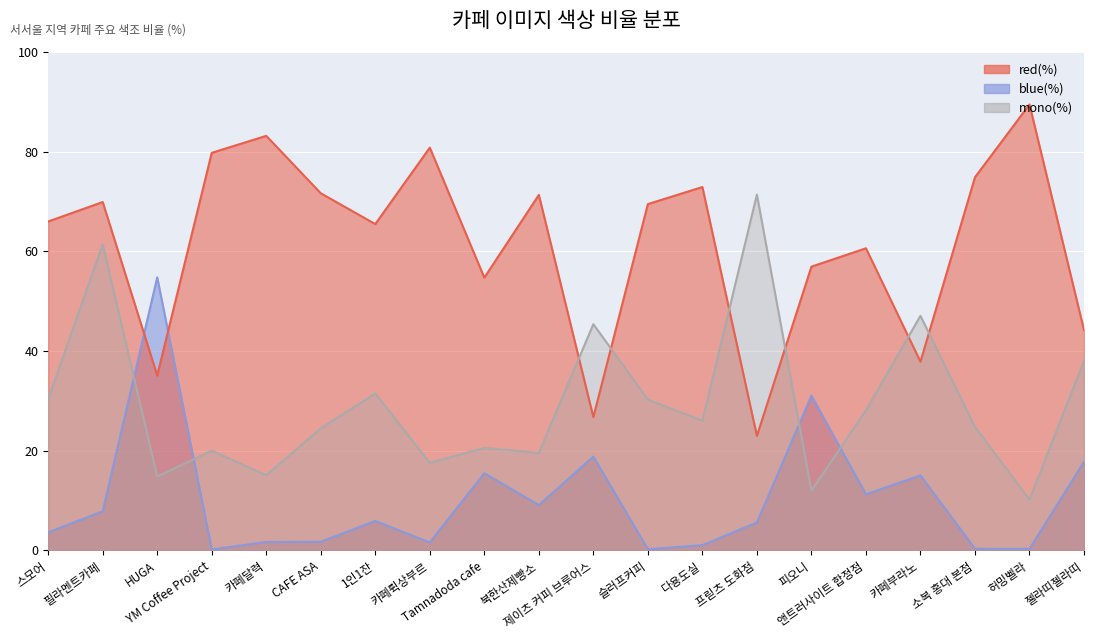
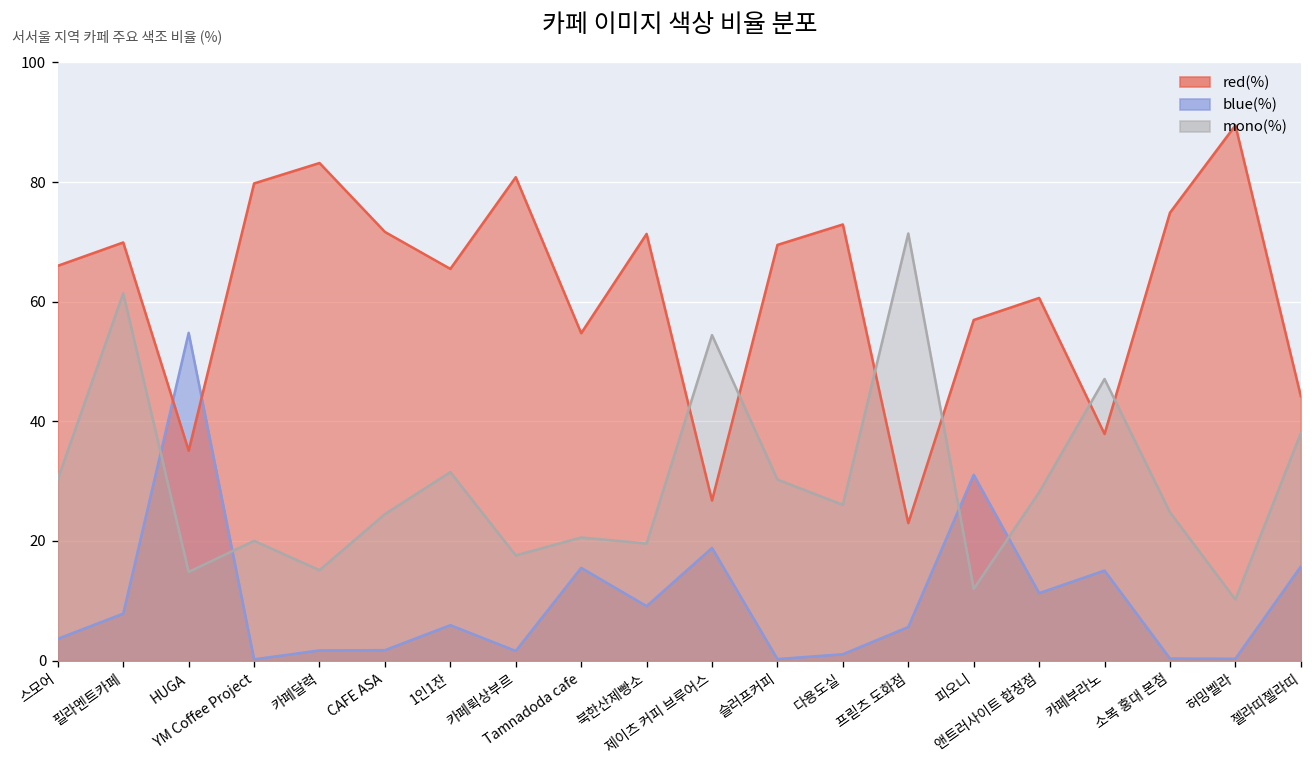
  {
    "blue(%)": {
      "스모어": 4,
      "필라멘트카페": 8,
      "HUGA": 55,
      "YM Coffee Project": 0,
      "카페달력": 2,
      "CAFE ASA": 2,
      "1인1잔": 6,
      "카페뤽상부르": 2,
      "Tamnadoda cafe": 16,
      "북한산제빵소": 9,
      "제이츠 커피 브루어스": 19,
      "슬러프커피": 0,
      "다용도실": 1,
      "프릳츠 도화점": 6,
      "피오니": 31,
      "앤트러사이트 합정점": 11,
      "카페부라노": 15,
      "소복 홍대 본점": 0,
      "허밍벨라": 0,
-     "젤라띠젤라띠": 18
+     "젤라띠젤라띠": 16
    },
    "red(%)": {
      "스모어": 66,
      "필라멘트카페": 70,
      "HUGA": 35,
      "YM Coffee Project": 80,
      "카페달력": 83,
      "CAFE ASA": 72,
      "1인1잔": 65,
      "카페뤽상부르": 81,
      "Tamnadoda cafe": 55,
      "북한산제빵소": 71,
      "제이츠 커피 브루어스": 27,
      "슬러프커피": 69,
      "다용도실": 73,
      "프릳츠 도화점": 23,
      "피오니": 57,
      "앤트러사이트 합정점": 61,
      "카페부라노": 38,
      "소복 홍대 본점": 75,
      "허밍벨라": 89,
      "젤라띠젤라띠": 44
    },
    "mono(%)": {
      "스모어": 30,
      "필라멘트카페": 61,
      "HUGA": 15,
      "YM Coffee Project": 20,
      "카페달력": 15,
      "CAFE ASA": 24,
      "1인1잔": 32,
      "카페뤽상부르": 18,
      "Tamnadoda cafe": 21,
      "북한산제빵소": 20,
-     "제이츠 커피 브루어스": 45,
+     "제이츠 커피 브루어스": 54,
      "슬러프커피": 30,
      "다용도실": 26,
      "프릳츠 도화점": 71,
      "피오니": 12,
      "앤트러사이트 합정점": 28,
      "카페부라노": 47,
      "소복 홍대 본점": 25,
      "허밍벨라": 10,
      "젤라띠젤라띠": 38
    }
  }
